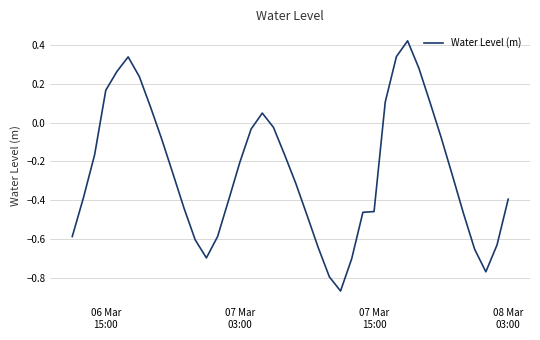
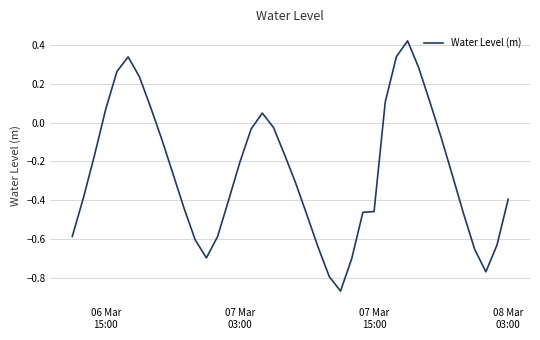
  {
-   "06 Mar 15:00": 0.17,
+   "06 Mar 15:00": 0.07,
    "07 Mar 03:00": -0.20,
    "07 Mar 15:00": -0.46,
    "08 Mar 03:00": -0.40
  }
